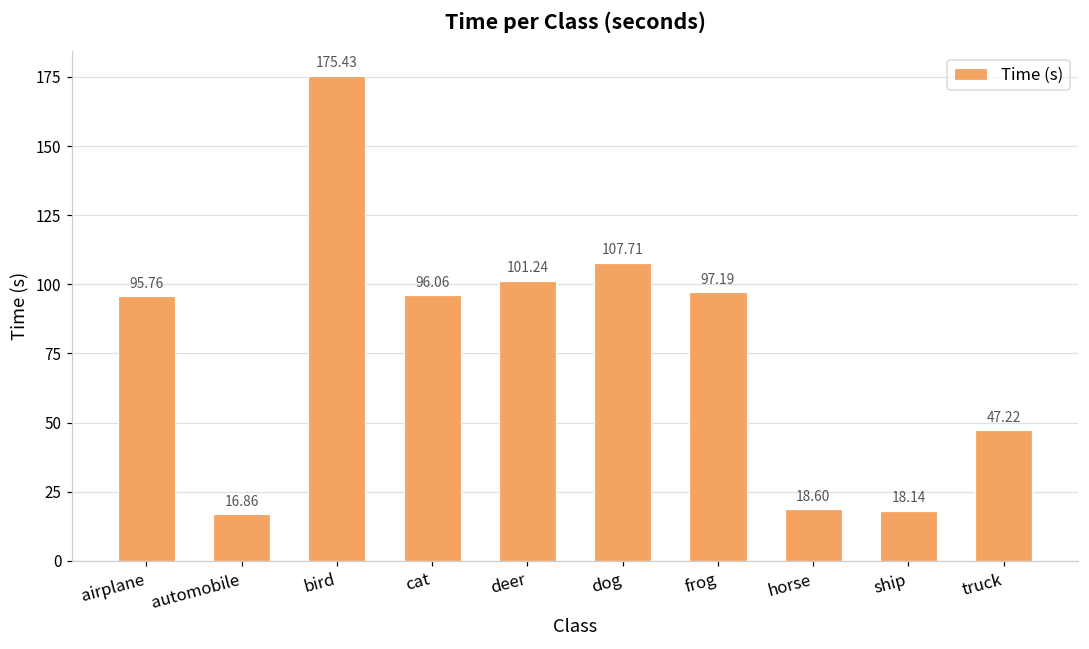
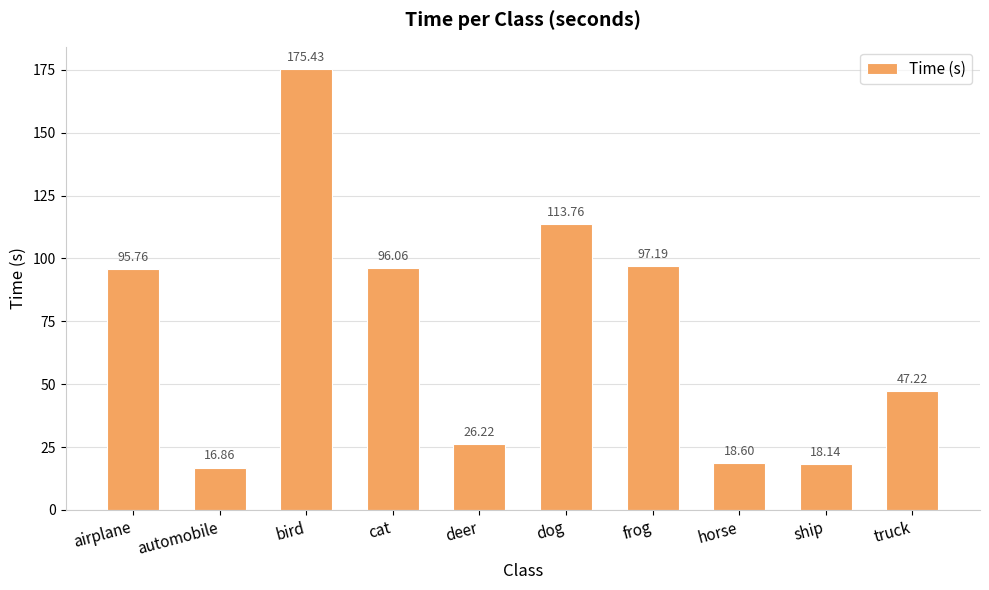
  {
    "airplane": 95.76,
    "automobile": 16.86,
    "bird": 175.43,
    "cat": 96.06,
-   "deer": 101.24,
-   "dog": 107.71,
+   "deer": 26.22,
+   "dog": 113.76,
    "frog": 97.19,
    "horse": 18.60,
    "ship": 18.14,
    "truck": 47.22
  }
